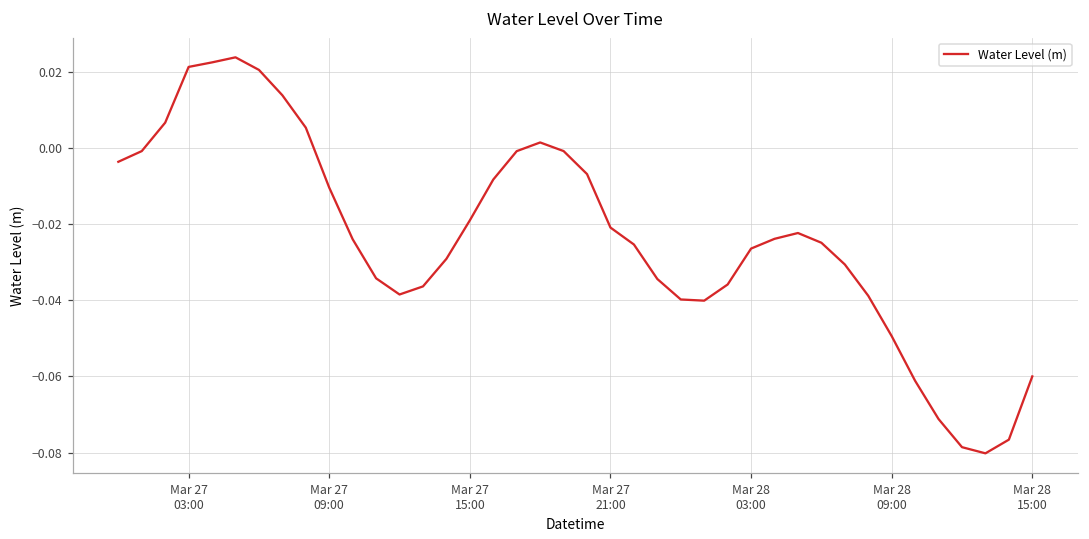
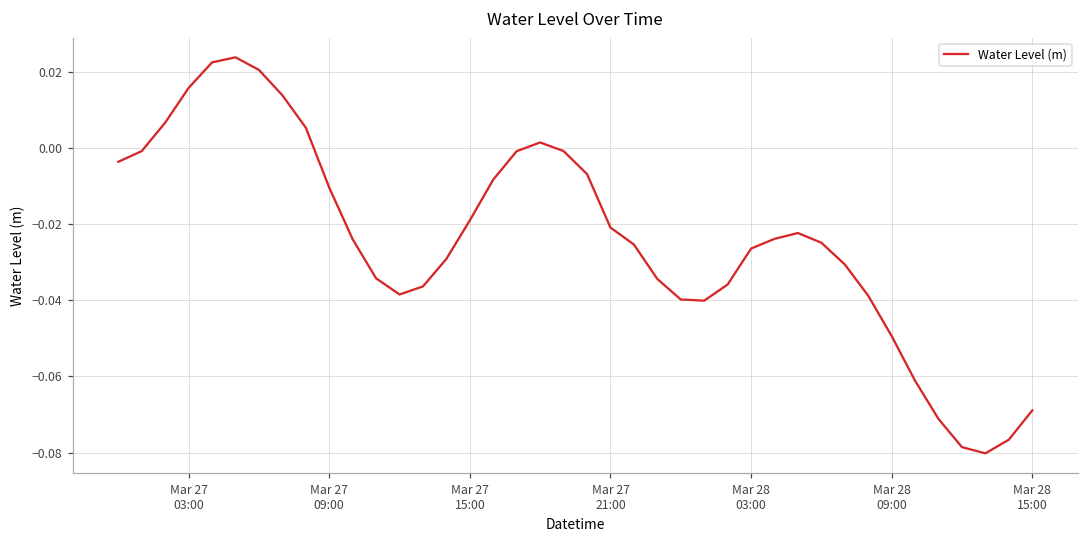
  {
-   "Mar 27 03:00": 0.021,
+   "Mar 27 03:00": 0.016,
    "Mar 27 09:00": -0.010,
    "Mar 27 15:00": -0.019,
    "Mar 27 21:00": -0.021,
    "Mar 28 03:00": -0.026,
    "Mar 28 09:00": -0.049,
-   "Mar 28 15:00": -0.060
+   "Mar 28 15:00": -0.069
  }
